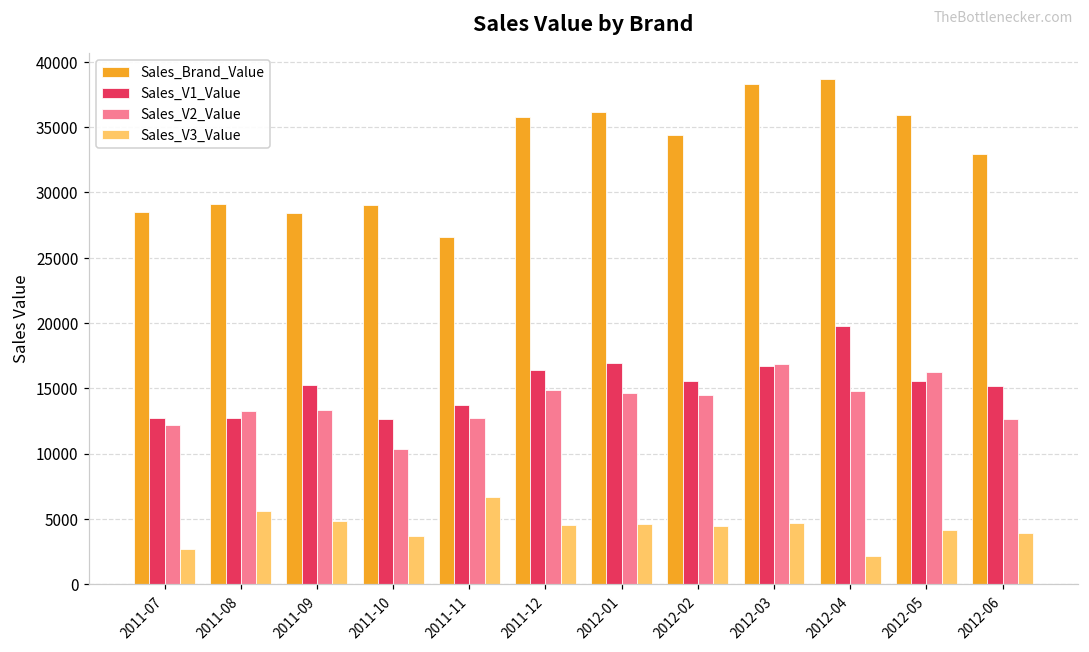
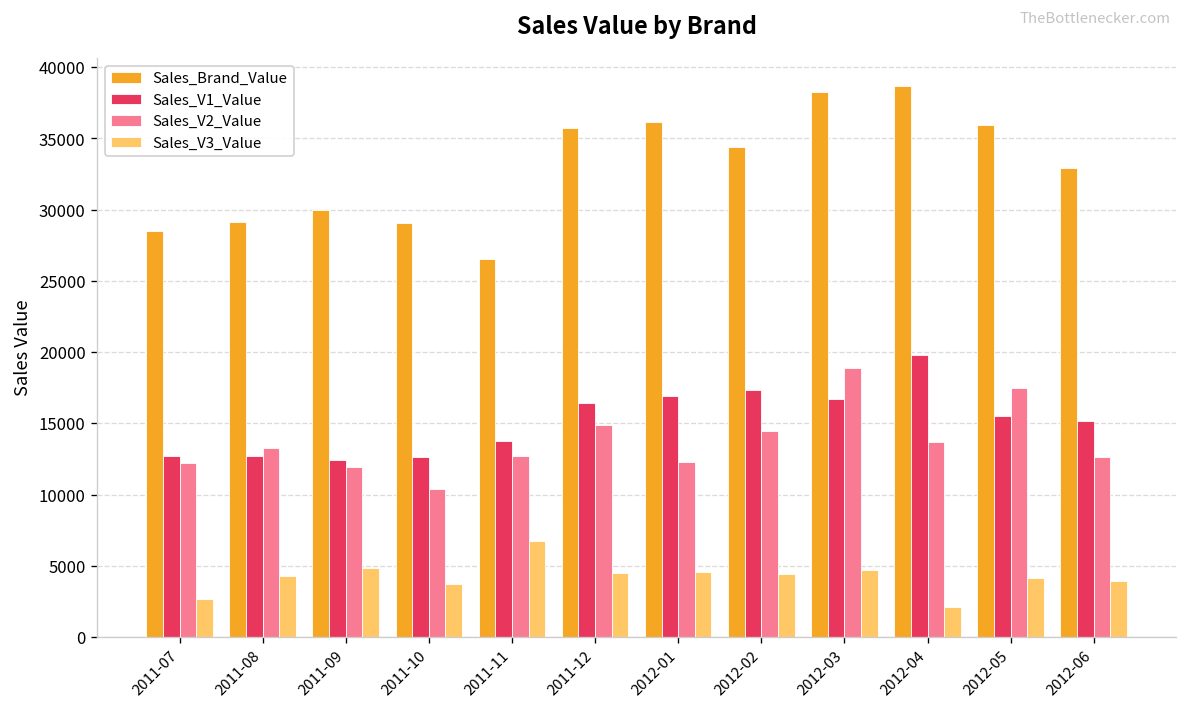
  {
    "Sales_Brand_Value": {
      "2011-07": 28500,
      "2011-08": 29100,
-     "2011-09": 28400,
+     "2011-09": 30000,
      "2011-10": 29000,
      "2011-11": 26600,
      "2011-12": 35700,
      "2012-01": 36100,
      "2012-02": 34400,
      "2012-03": 38300,
      "2012-04": 38700,
      "2012-05": 35900,
      "2012-06": 32900
    },
    "Sales_V1_Value": {
      "2011-07": 12700,
      "2011-08": 12700,
-     "2011-09": 15300,
+     "2011-09": 12400,
      "2011-10": 12700,
      "2011-11": 13700,
      "2011-12": 16400,
      "2012-01": 16900,
-     "2012-02": 15500,
+     "2012-02": 17300,
      "2012-03": 16700,
      "2012-04": 19800,
      "2012-05": 15500,
      "2012-06": 15200
    },
    "Sales_V2_Value": {
      "2011-07": 12200,
      "2011-08": 13300,
-     "2011-09": 13300,
+     "2011-09": 11900,
      "2011-10": 10400,
      "2011-11": 12700,
      "2011-12": 14900,
-     "2012-01": 14600,
+     "2012-01": 12300,
      "2012-02": 14500,
-     "2012-03": 16800,
-     "2012-04": 14800,
-     "2012-05": 16300,
+     "2012-03": 18800,
+     "2012-04": 13700,
+     "2012-05": 17500,
      "2012-06": 12700
    },
    "Sales_V3_Value": {
      "2011-07": 2700,
-     "2011-08": 5600,
+     "2011-08": 4300,
      "2011-09": 4800,
      "2011-10": 3700,
      "2011-11": 6700,
      "2011-12": 4500,
      "2012-01": 4600,
      "2012-02": 4400,
      "2012-03": 4700,
      "2012-04": 2100,
      "2012-05": 4100,
      "2012-06": 3900
    }
  }
